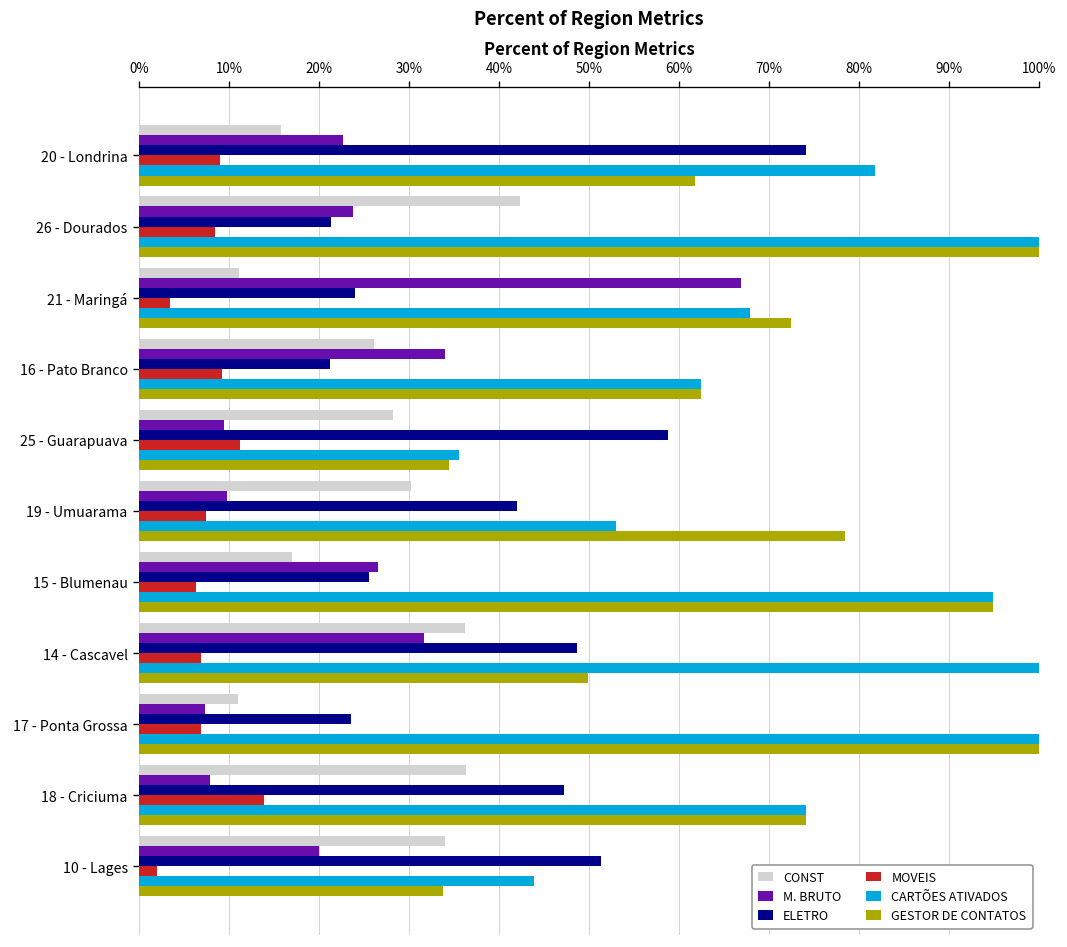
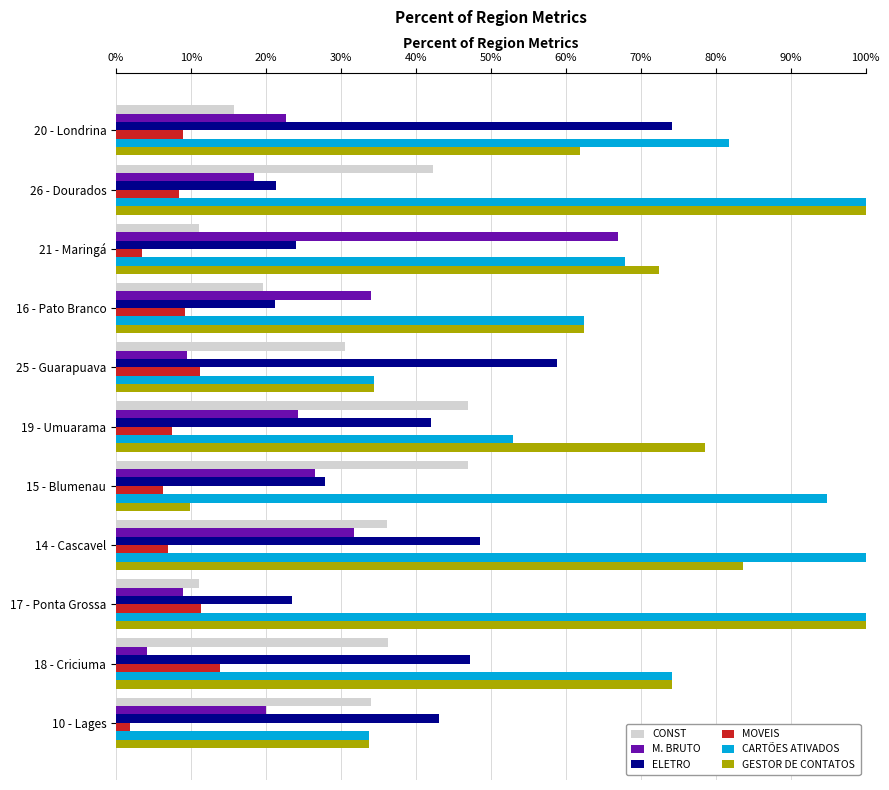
  {
    "CONST": {
      "20 - Londrina": "16%",
      "26 - Dourados": "42%",
      "21 - Maringá": "11%",
-     "16 - Pato Branco": "26%",
-     "25 - Guarapuava": "28%",
-     "19 - Umuarama": "30%",
-     "15 - Blumenau": "17%",
+     "16 - Pato Branco": "20%",
+     "25 - Guarapuava": "31%",
+     "19 - Umuarama": "47%",
+     "15 - Blumenau": "47%",
      "14 - Cascavel": "36%",
      "17 - Ponta Grossa": "11%",
      "18 - Criciuma": "36%",
      "10 - Lages": "34%"
    },
    "M. BRUTO": {
      "20 - Londrina": "23%",
-     "26 - Dourados": "24%",
+     "26 - Dourados": "18%",
      "21 - Maringá": "67%",
      "16 - Pato Branco": "34%",
      "25 - Guarapuava": "9%",
-     "19 - Umuarama": "10%",
+     "19 - Umuarama": "24%",
      "15 - Blumenau": "27%",
      "14 - Cascavel": "32%",
-     "17 - Ponta Grossa": "7%",
-     "18 - Criciuma": "8%",
+     "17 - Ponta Grossa": "9%",
+     "18 - Criciuma": "4%",
      "10 - Lages": "20%"
    },
    "ELETRO": {
      "20 - Londrina": "74%",
      "26 - Dourados": "21%",
      "21 - Maringá": "24%",
      "16 - Pato Branco": "21%",
      "25 - Guarapuava": "59%",
      "19 - Umuarama": "42%",
-     "15 - Blumenau": "26%",
+     "15 - Blumenau": "28%",
      "14 - Cascavel": "49%",
      "17 - Ponta Grossa": "24%",
      "18 - Criciuma": "47%",
-     "10 - Lages": "51%"
+     "10 - Lages": "43%"
    },
    "MOVEIS": {
      "20 - Londrina": "9%",
      "26 - Dourados": "8%",
      "21 - Maringá": "3%",
      "16 - Pato Branco": "9%",
      "25 - Guarapuava": "11%",
      "19 - Umuarama": "7%",
      "15 - Blumenau": "6%",
      "14 - Cascavel": "7%",
-     "17 - Ponta Grossa": "7%",
+     "17 - Ponta Grossa": "11%",
      "18 - Criciuma": "14%",
      "10 - Lages": "2%"
    },
    "CARTÕES ATIVADOS": {
      "20 - Londrina": "82%",
      "21 - Maringá": "68%",
      "16 - Pato Branco": "62%",
-     "25 - Guarapuava": "36%",
+     "25 - Guarapuava": "34%",
      "19 - Umuarama": "53%",
      "15 - Blumenau": "95%",
      "18 - Criciuma": "74%",
-     "10 - Lages": "44%"
+     "10 - Lages": "34%"
    },
    "GESTOR DE CONTATOS": {
      "20 - Londrina": "62%",
      "21 - Maringá": "72%",
      "16 - Pato Branco": "62%",
      "25 - Guarapuava": "34%",
      "19 - Umuarama": "79%",
-     "15 - Blumenau": "95%",
-     "14 - Cascavel": "50%",
+     "15 - Blumenau": "10%",
+     "14 - Cascavel": "84%",
      "18 - Criciuma": "74%",
      "10 - Lages": "34%"
    }
  }
